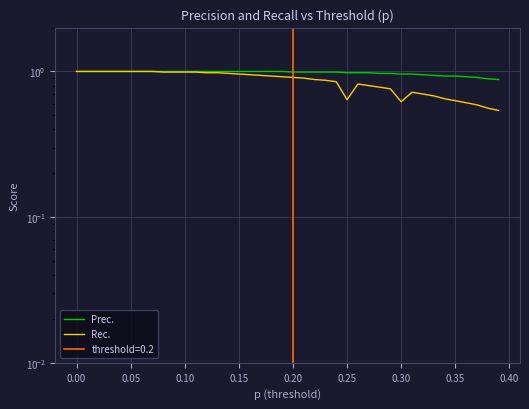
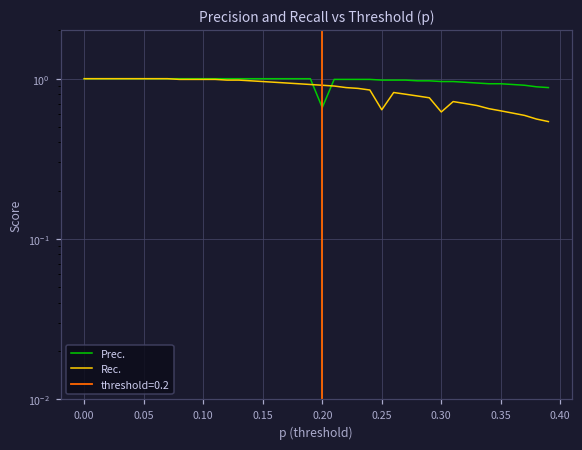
  {
    "Prec.": {
-     "0.20": 1.0,
+     "0.20": 0.7,
      "0.25": 1.0,
      "0.30": 1.0,
      "0.35": 0.9
    },
    "Rec.": {
      "0.20": 0.9,
      "0.25": 0.6,
      "0.30": 0.6,
      "0.35": 0.63
    }
  }
